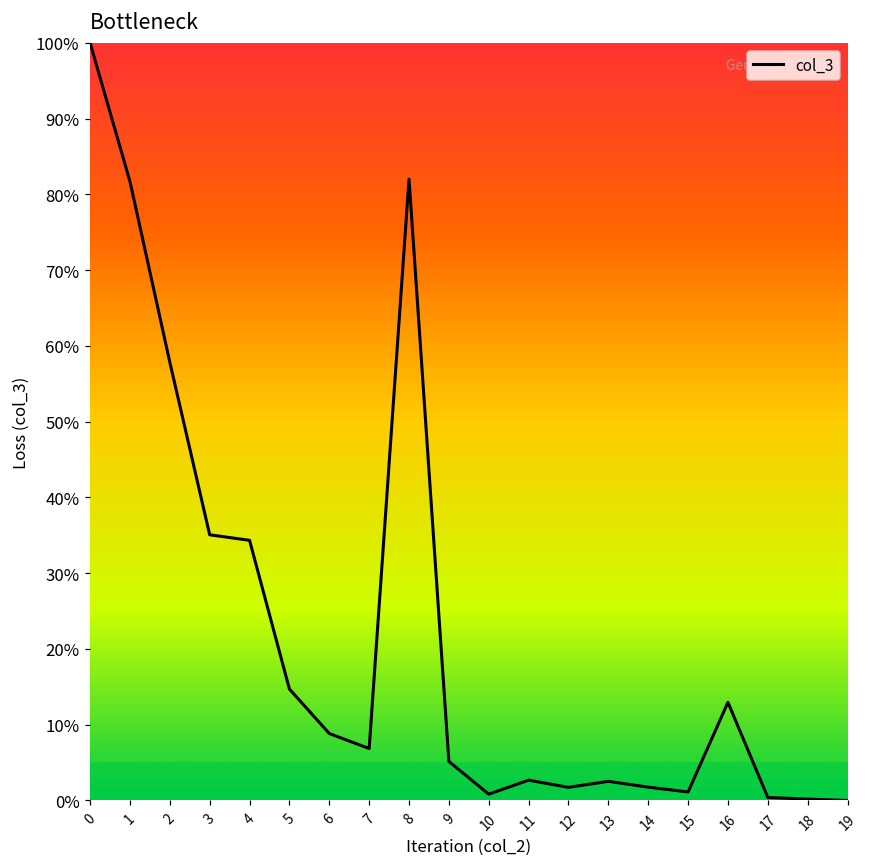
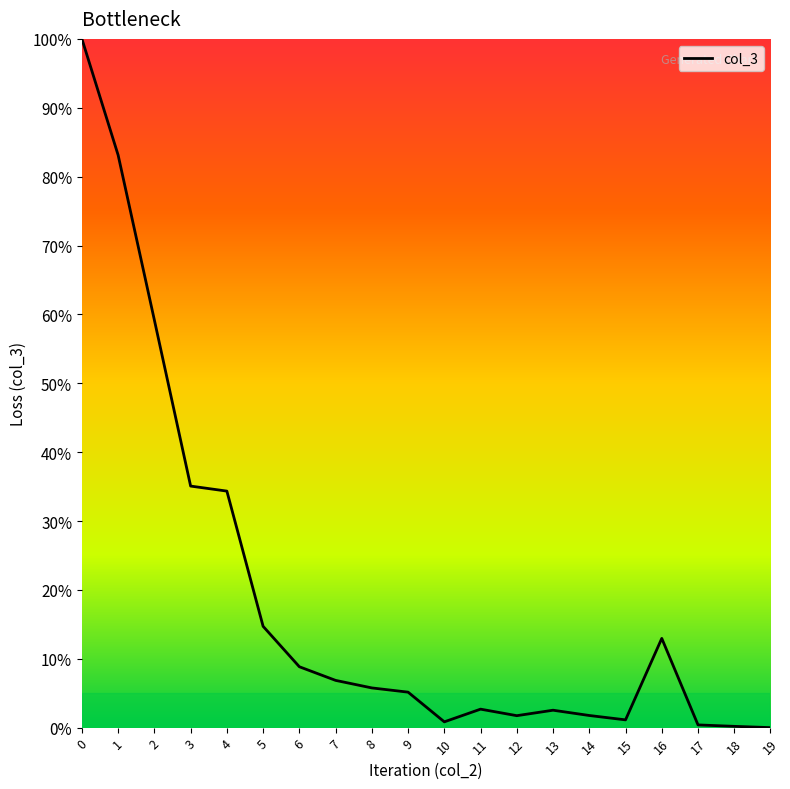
  {
    "0": "100%",
-   "1": "82%",
-   "2": "58%",
+   "1": "83%",
+   "2": "59%",
    "3": "35%",
    "4": "34%",
    "5": "15%",
    "6": "9%",
    "7": "7%",
-   "8": "82%",
+   "8": "6%",
    "9": "5%",
    "16": "13%"
  }
